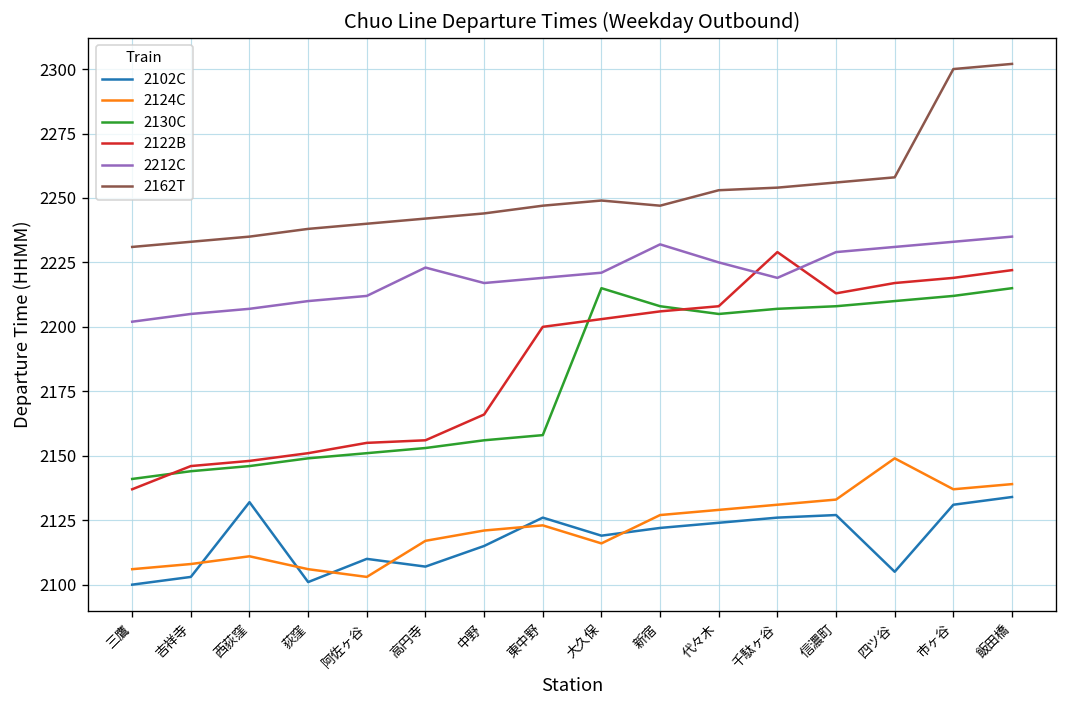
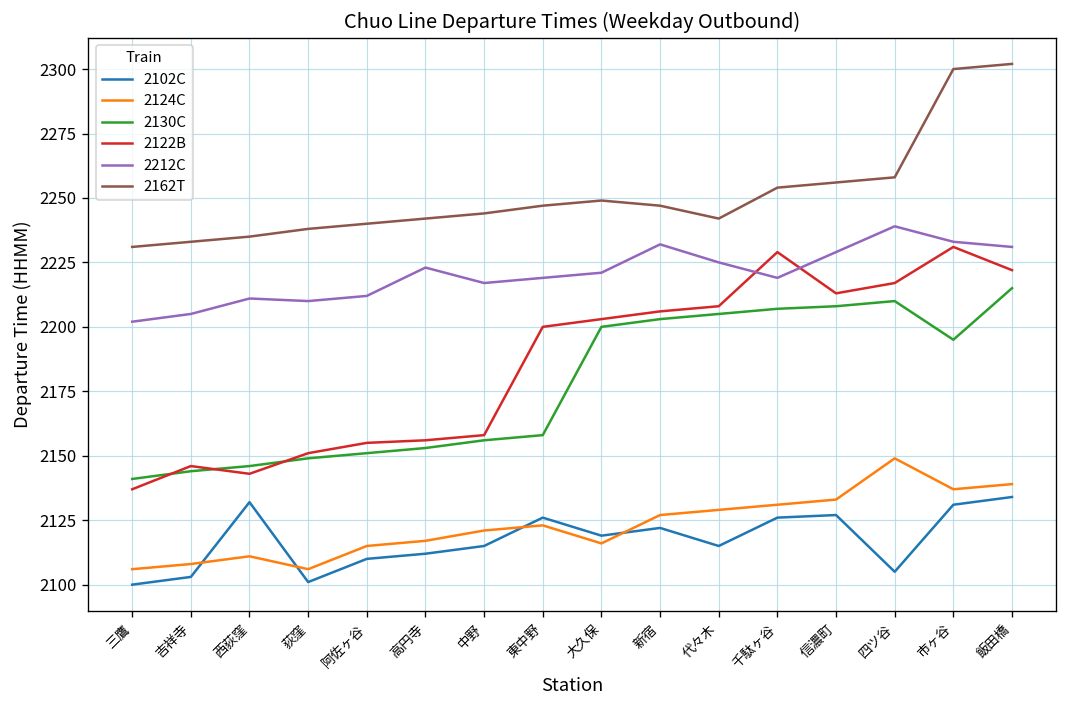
  {
    "2102C": {
      "三鷹": 2100,
      "吉祥寺": 2103,
      "西荻窪": 2132,
      "荻窪": 2101,
      "阿佐ヶ谷": 2110,
-     "高円寺": 2107,
+     "高円寺": 2112,
      "中野": 2115,
      "東中野": 2126,
      "大久保": 2119,
      "新宿": 2122,
-     "代々木": 2124,
+     "代々木": 2115,
      "千駄ヶ谷": 2126,
      "信濃町": 2127,
      "四ツ谷": 2105,
      "市ヶ谷": 2131,
      "飯田橋": 2134
    },
    "2124C": {
      "三鷹": 2106,
      "吉祥寺": 2108,
      "西荻窪": 2111,
      "荻窪": 2106,
-     "阿佐ヶ谷": 2103,
+     "阿佐ヶ谷": 2115,
      "高円寺": 2117,
      "中野": 2121,
      "東中野": 2123,
      "大久保": 2116,
      "新宿": 2127,
      "代々木": 2129,
      "千駄ヶ谷": 2131,
      "信濃町": 2133,
      "四ツ谷": 2149,
      "市ヶ谷": 2137,
      "飯田橋": 2139
    },
    "2130C": {
      "三鷹": 2141,
      "吉祥寺": 2144,
      "西荻窪": 2146,
      "荻窪": 2149,
      "阿佐ヶ谷": 2151,
      "高円寺": 2153,
      "中野": 2156,
      "東中野": 2158,
-     "大久保": 2215,
-     "新宿": 2208,
+     "大久保": 2200,
+     "新宿": 2203,
      "代々木": 2205,
      "千駄ヶ谷": 2207,
      "信濃町": 2208,
      "四ツ谷": 2210,
-     "市ヶ谷": 2212,
+     "市ヶ谷": 2195,
      "飯田橋": 2215
    },
    "2122B": {
      "三鷹": 2137,
      "吉祥寺": 2146,
-     "西荻窪": 2148,
+     "西荻窪": 2143,
      "荻窪": 2151,
      "阿佐ヶ谷": 2155,
      "高円寺": 2156,
-     "中野": 2166,
+     "中野": 2158,
      "東中野": 2200,
      "大久保": 2203,
      "新宿": 2206,
      "代々木": 2208,
      "千駄ヶ谷": 2229,
      "信濃町": 2213,
      "四ツ谷": 2217,
-     "市ヶ谷": 2219,
+     "市ヶ谷": 2231,
      "飯田橋": 2222
    },
    "2212C": {
      "三鷹": 2202,
      "吉祥寺": 2205,
-     "西荻窪": 2207,
+     "西荻窪": 2211,
      "荻窪": 2210,
      "阿佐ヶ谷": 2212,
      "高円寺": 2223,
      "中野": 2217,
      "東中野": 2219,
      "大久保": 2221,
      "新宿": 2232,
      "代々木": 2225,
      "千駄ヶ谷": 2219,
      "信濃町": 2229,
-     "四ツ谷": 2231,
+     "四ツ谷": 2239,
      "市ヶ谷": 2233,
-     "飯田橋": 2235
+     "飯田橋": 2231
    },
    "2162T": {
      "三鷹": 2231,
      "吉祥寺": 2233,
      "西荻窪": 2235,
      "荻窪": 2238,
      "阿佐ヶ谷": 2240,
      "高円寺": 2242,
      "中野": 2244,
      "東中野": 2247,
      "大久保": 2249,
      "新宿": 2247,
-     "代々木": 2253,
+     "代々木": 2242,
      "千駄ヶ谷": 2254,
      "信濃町": 2256,
      "四ツ谷": 2258,
      "市ヶ谷": 2300,
      "飯田橋": 2302
    }
  }
